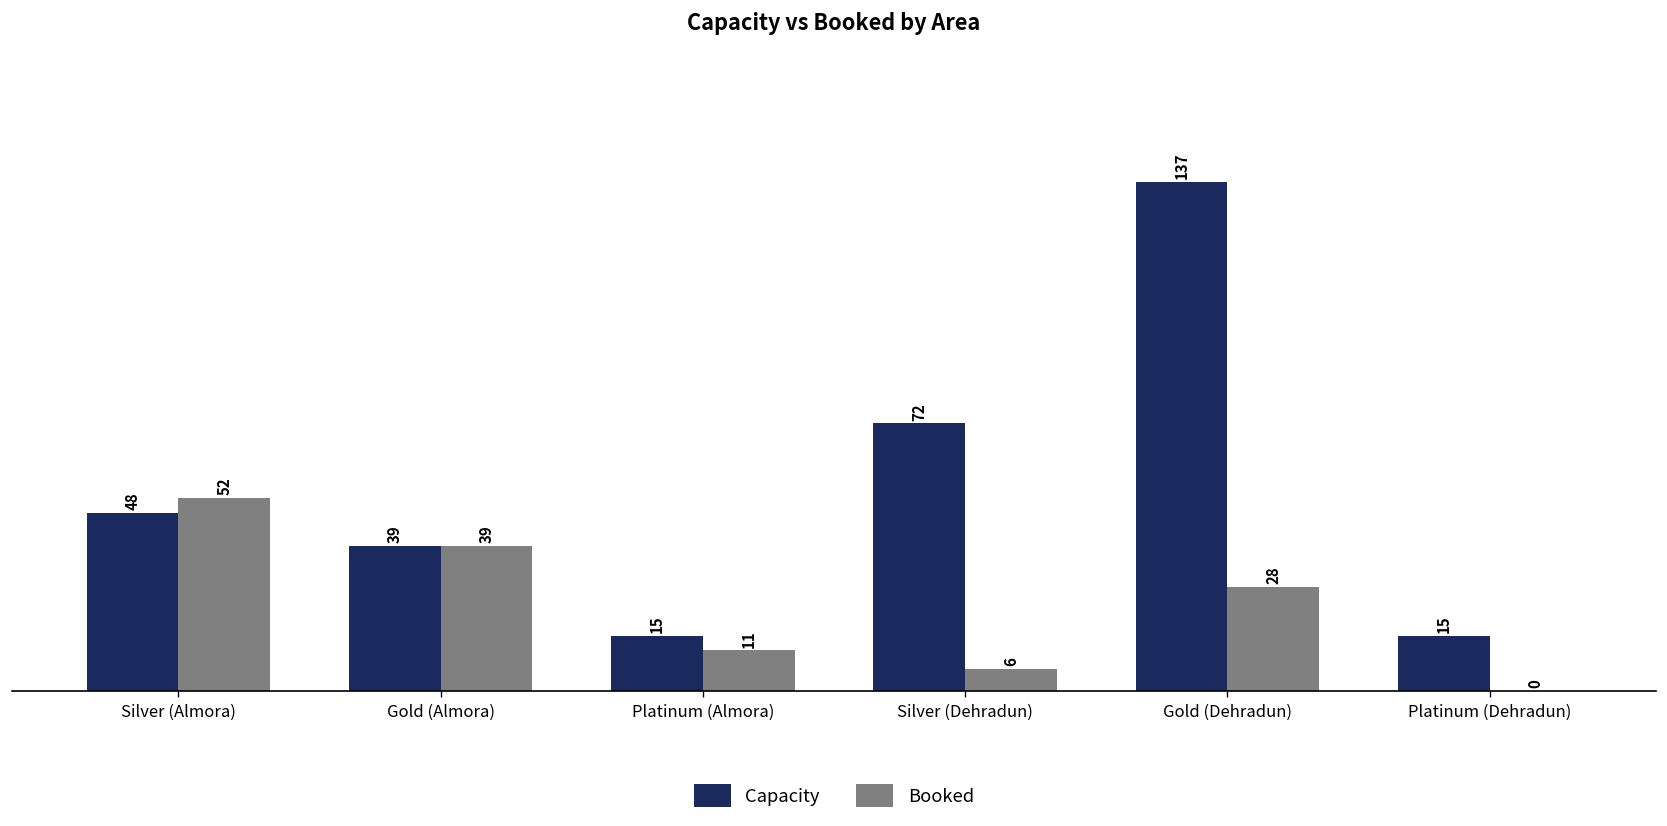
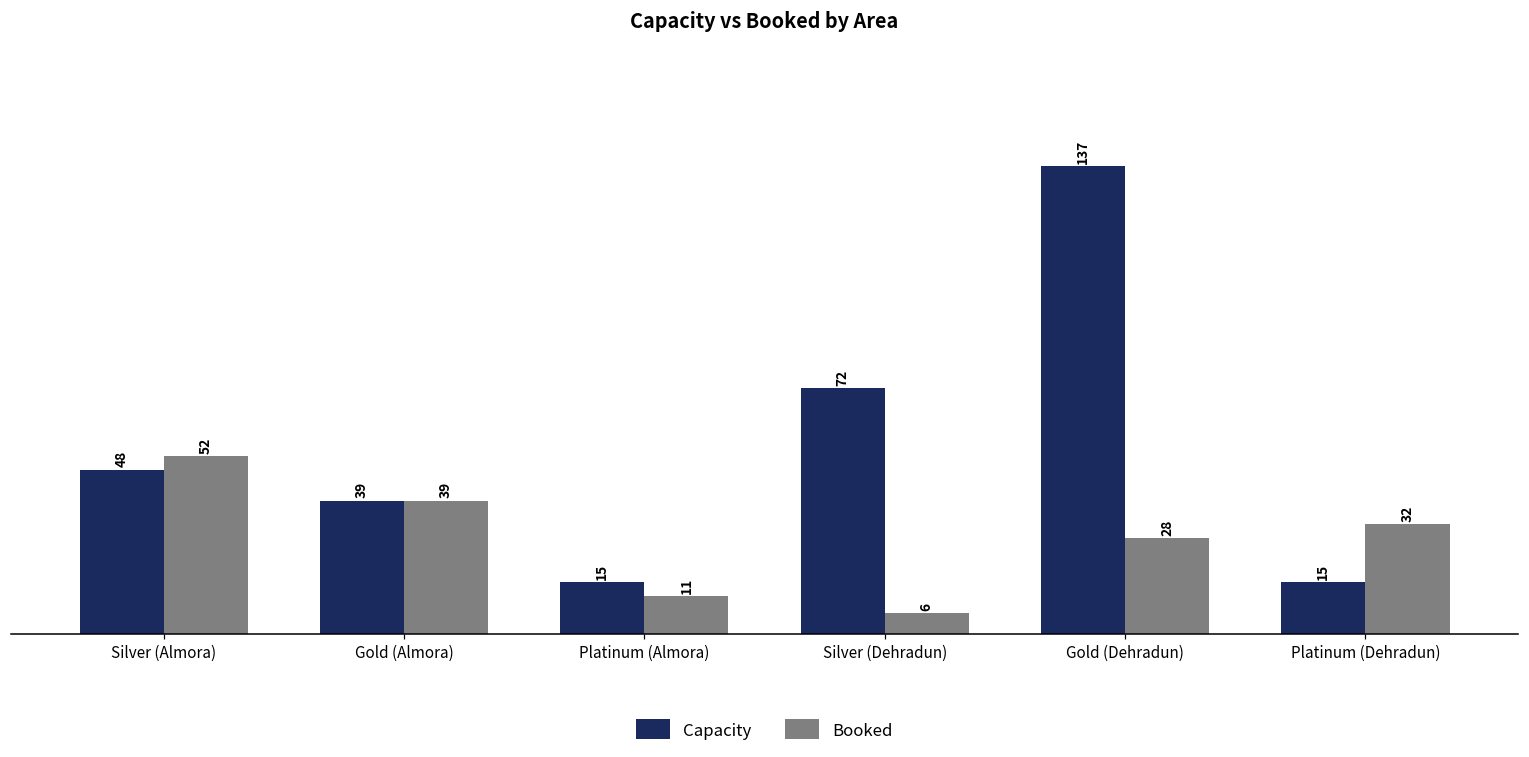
  {
    "Capacity": {
      "Silver (Almora)": 48,
      "Gold (Almora)": 39,
      "Platinum (Almora)": 15,
      "Silver (Dehradun)": 72,
      "Gold (Dehradun)": 137,
      "Platinum (Dehradun)": 15
    },
    "Booked": {
      "Silver (Almora)": 52,
      "Gold (Almora)": 39,
      "Platinum (Almora)": 11,
      "Silver (Dehradun)": 6,
      "Gold (Dehradun)": 28,
-     "Platinum (Dehradun)": 0
+     "Platinum (Dehradun)": 32
    }
  }
